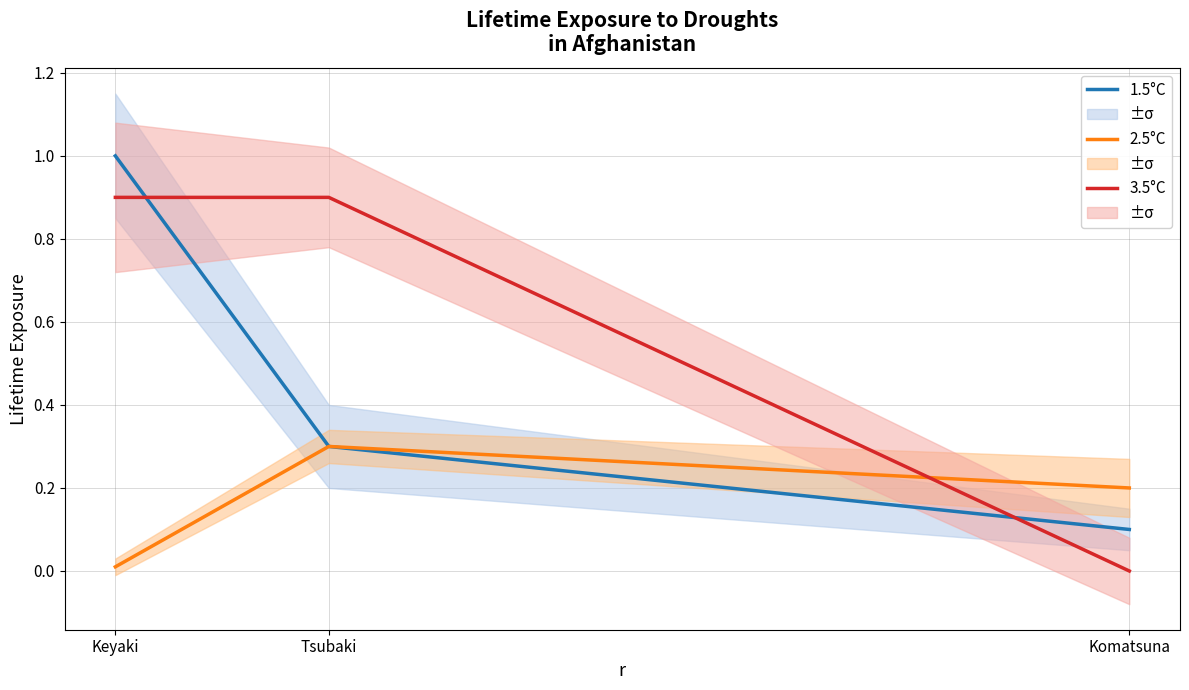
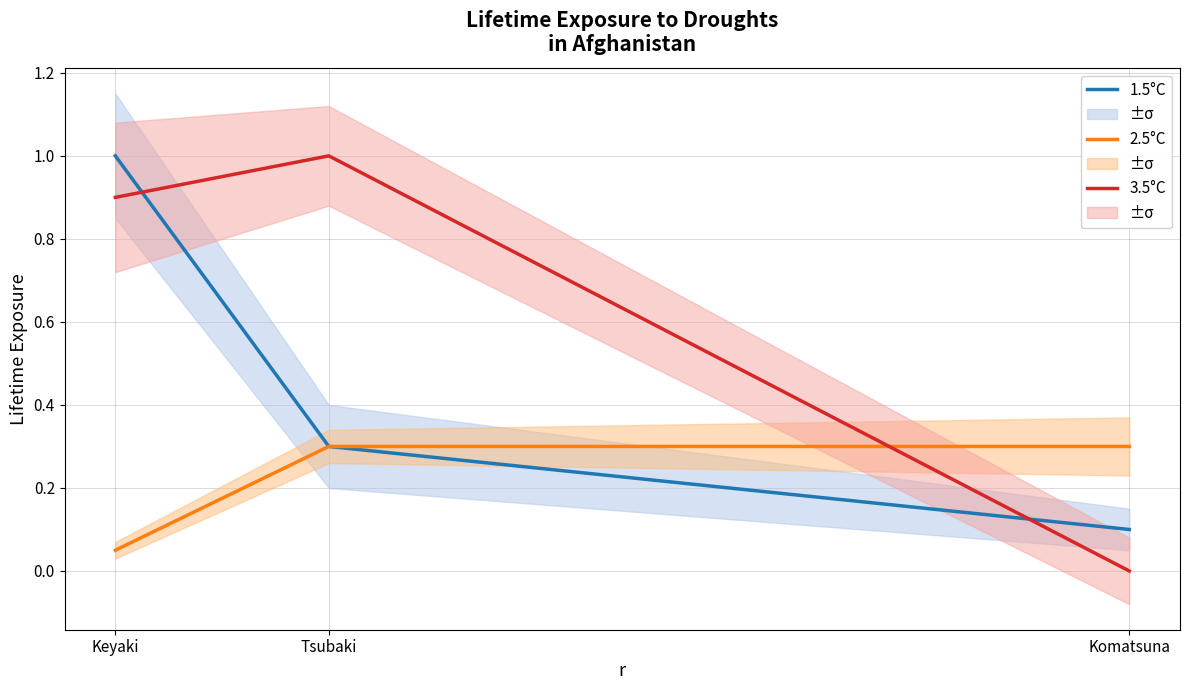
  {
    "1.5°C": {
      "Keyaki": 1.00,
      "Komatsuna": 0.10
    },
    "2.5°C": {
-     "Keyaki": 0.01,
-     "Komatsuna": 0.2
+     "Keyaki": 0.05,
+     "Komatsuna": 0.3
    },
    "3.5°C": {
      "Keyaki": 0.9,
-     "Tsubaki": 0.9,
+     "Tsubaki": 1.0,
      "Komatsuna": 0.0
    }
  }
